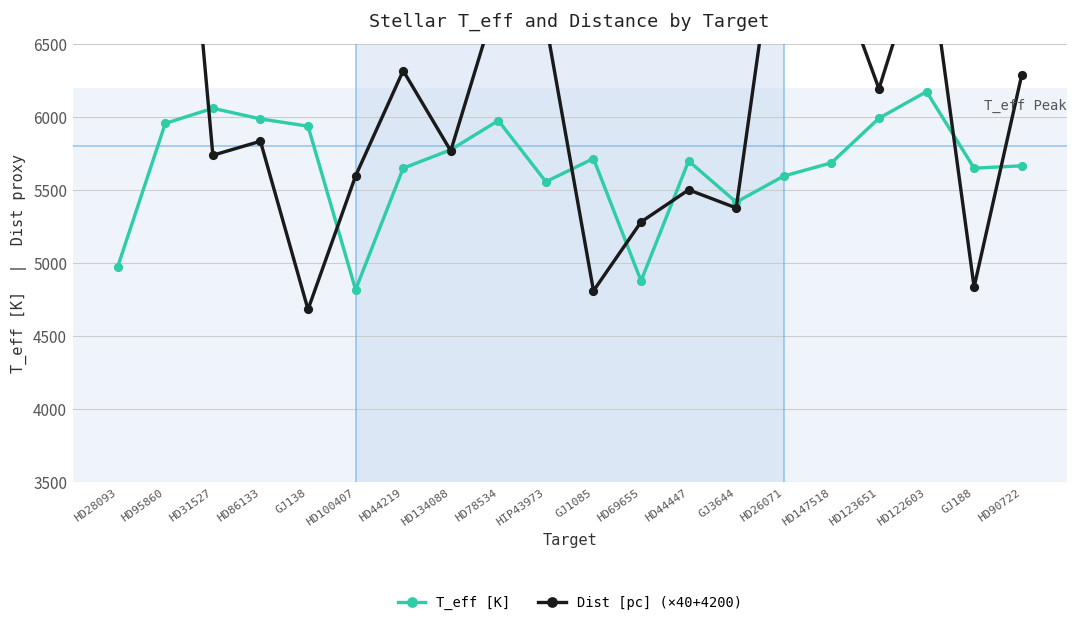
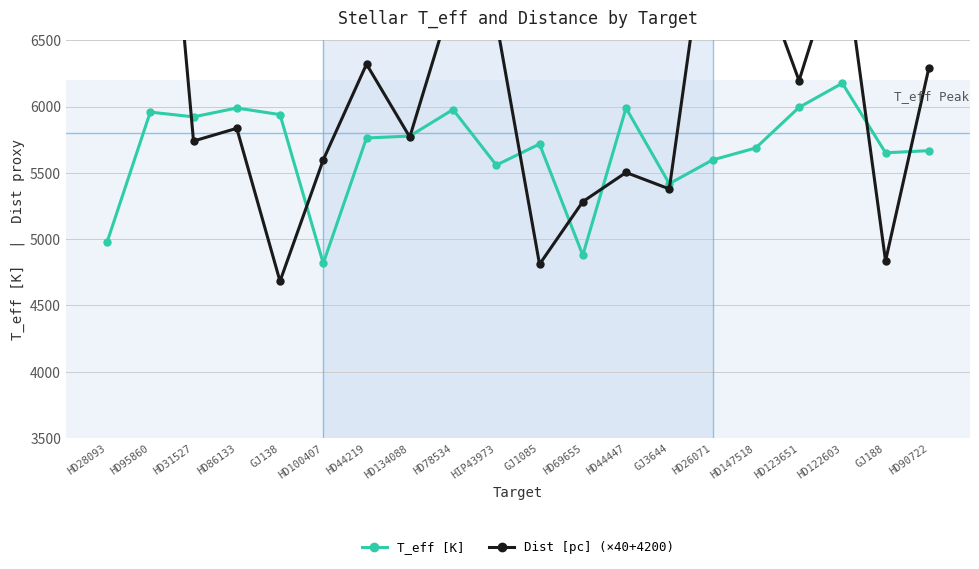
  {
    "T_eff [K]": {
      "HD28093": 4980,
      "HD95860": 5960,
-     "HD31527": 6060,
+     "HD31527": 5920,
      "HD86133": 5990,
      "GJ138": 5940,
      "HD100407": 4820,
-     "HD44219": 5650,
+     "HD44219": 5760,
      "HD78534": 5980,
      "HIP43973": 5560,
      "GJ1085": 5720,
      "HD69655": 4880,
-     "HD44447": 5700,
+     "HD44447": 5990,
      "GJ3644": 5420,
      "HD26071": 5600,
      "HD147518": 5690,
      "HD123651": 5990,
      "HD122603": 6180,
      "GJ188": 5650,
      "HD90722": 5670
    },
    "Dist [pc] (×40+4200)": {
      "HD31527": 5740,
      "HD86133": 5840,
      "GJ138": 4680,
      "HD100407": 5600,
      "HD44219": 6320,
      "GJ1085": 4810,
      "HD69655": 5280,
      "HD44447": 5500,
      "GJ3644": 5380,
      "HD123651": 6200,
      "GJ188": 4840,
      "HD90722": 6290
    }
  }
